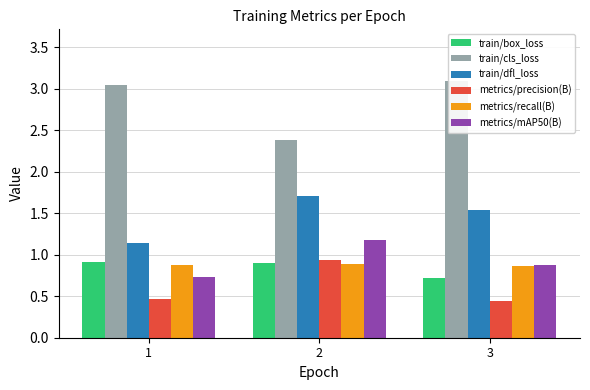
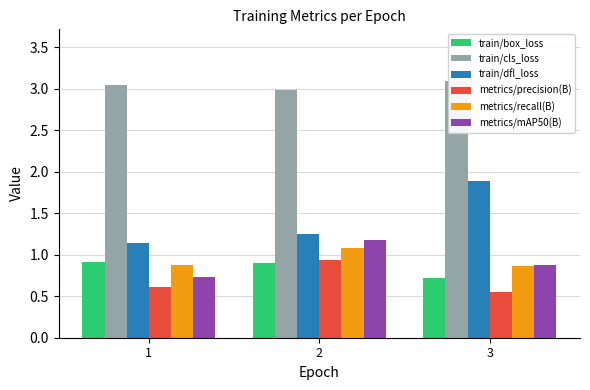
  {
    "train/box_loss": {
      "1": 0.9,
      "2": 0.9,
      "3": 0.7
    },
    "train/cls_loss": {
      "1": 3.0,
-     "2": 2.4
+     "2": 3.0
    },
    "train/dfl_loss": {
      "1": 1.1,
-     "2": 1.7,
-     "3": 1.5
+     "2": 1.3,
+     "3": 1.9
    },
    "metrics/precision(B)": {
-     "1": 0.5,
+     "1": 0.6,
      "2": 0.9,
-     "3": 0.4
+     "3": 0.6
    },
    "metrics/recall(B)": {
      "1": 0.9,
-     "2": 0.9,
+     "2": 1.1,
      "3": 0.9
    },
    "metrics/mAP50(B)": {
      "1": 0.7,
      "2": 1.2,
      "3": 0.9
    }
  }
